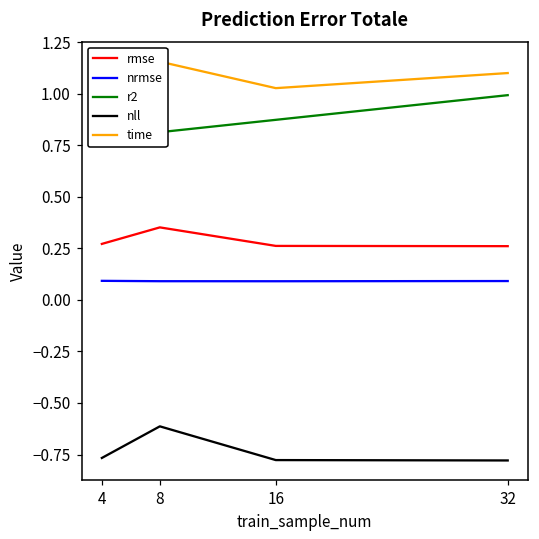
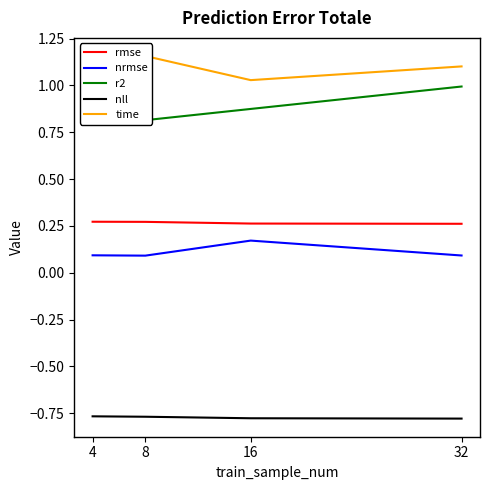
  {
    "rmse": {
      "4": 0.27,
-     "8": 0.35,
+     "8": 0.27,
      "16": 0.26,
      "32": 0.26
    },
    "nrmse": {
      "4": 0.09,
      "8": 0.09,
-     "16": 0.09,
+     "16": 0.17,
      "32": 0.09
    },
    "r2": {
      "16": 0.87,
      "32": 0.99
    },
    "nll": {
      "4": -0.77,
-     "8": -0.61,
+     "8": -0.77,
      "16": -0.78,
      "32": -0.78
    },
    "time": {
      "16": 1.03,
      "32": 1.10
    }
  }
